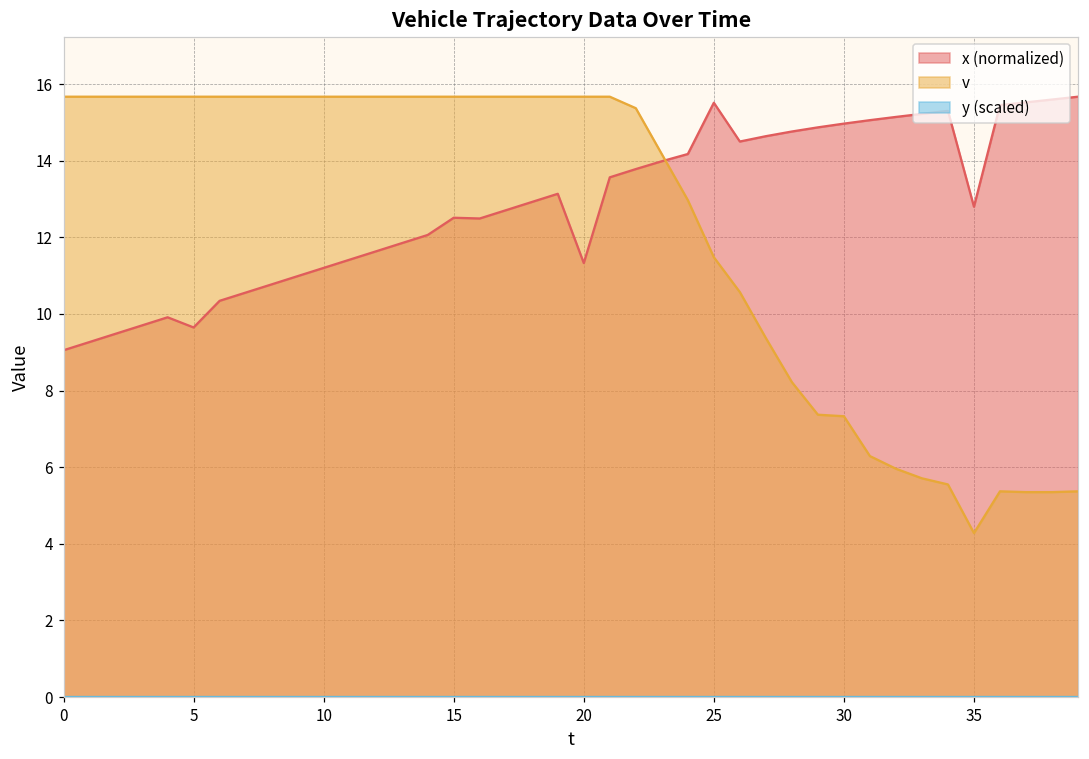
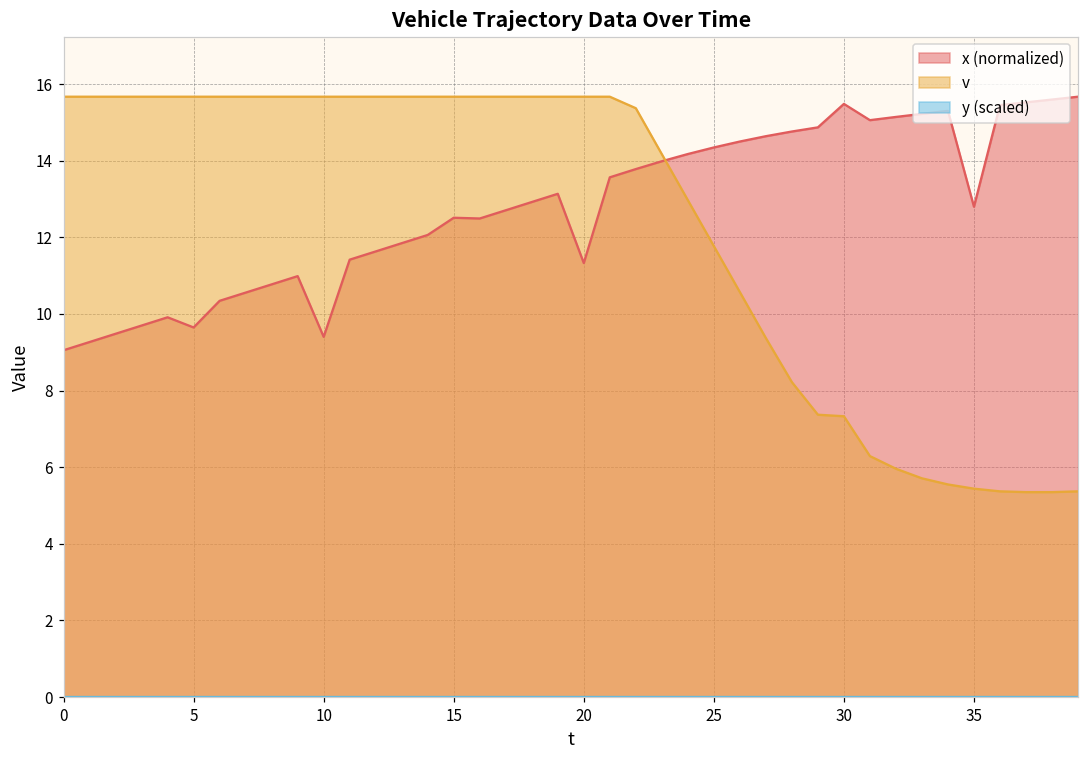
  {
    "x (normalized)": {
      "0": 9.1,
      "5": 9.6,
-     "10": 11.2,
+     "10": 9.4,
      "15": 12.5,
      "20": 11.3,
-     "25": 15.5,
-     "30": 15.0,
+     "25": 14.3,
+     "30": 15.5,
      "35": 12.8
    },
    "v": {
      "0": 15.7,
      "5": 15.7,
      "10": 15.7,
      "15": 15.7,
      "20": 15.7,
-     "25": 11.5,
+     "25": 11.8,
      "30": 7.3,
-     "35": 4.3
+     "35": 5.4
    },
    "y (scaled)": {
      "0": 0.0,
      "5": 0.0,
      "10": 0.0,
      "15": 0.0,
      "20": 0.0,
      "25": 0.0,
      "30": 0.0,
      "35": 0.0
    }
  }
